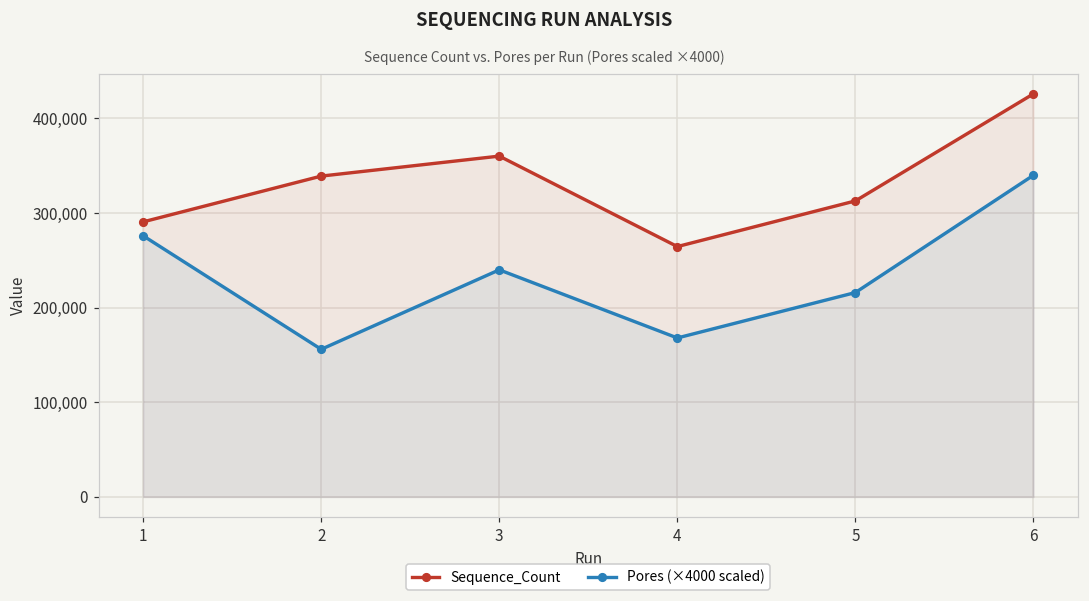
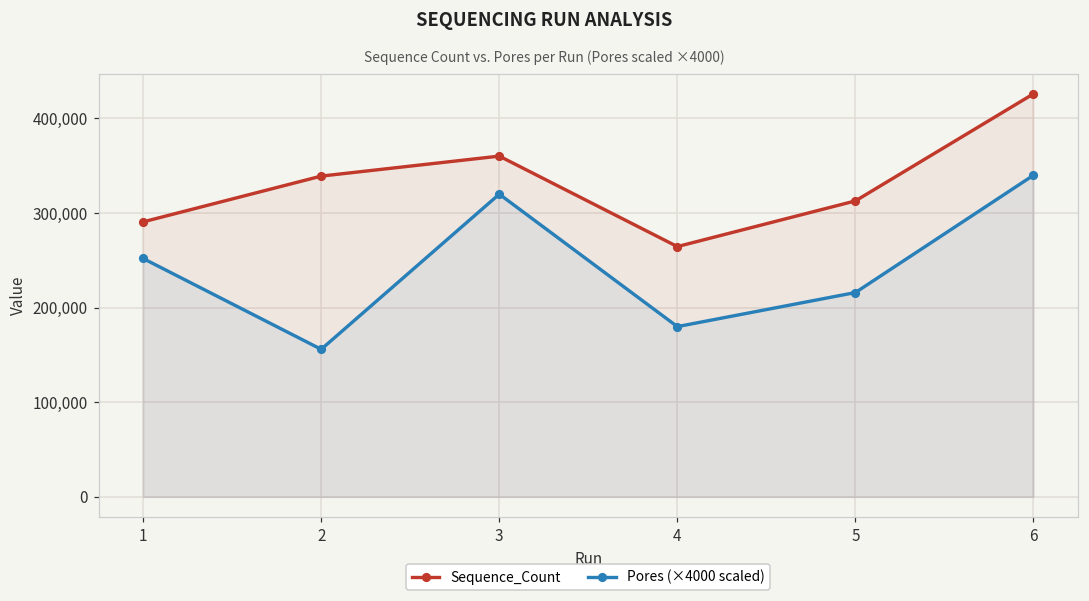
  {
    "Sequence_Count": {
      "1": "290,000",
      "2": "340,000",
      "3": "360,000",
      "4": "260,000",
      "5": "310,000",
      "6": "430,000"
    },
    "Pores (×4000 scaled)": {
-     "1": "280,000",
+     "1": "250,000",
      "2": "160,000",
-     "3": "240,000",
-     "4": "170,000",
+     "3": "320,000",
+     "4": "180,000",
      "5": "220,000",
      "6": "340,000"
    }
  }
